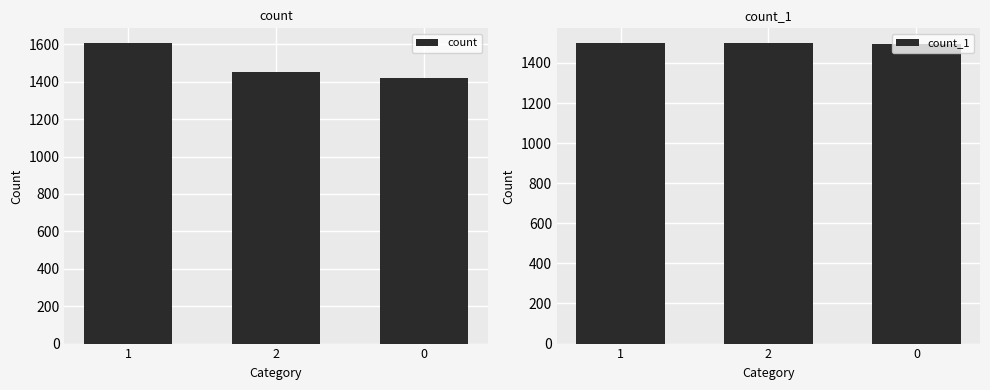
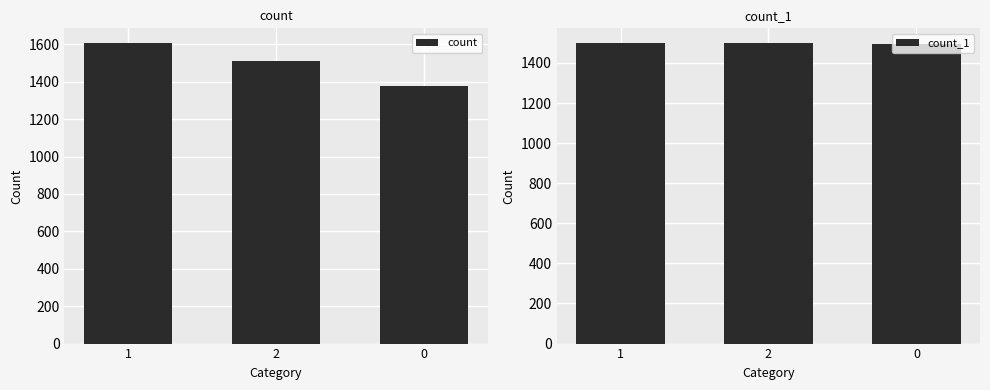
  {
    "count": {
      "1": 1610,
-     "2": 1450,
-     "0": 1420
+     "2": 1510,
+     "0": 1380
    },
    "count_1": {
      "1": 1500,
      "2": 1500
    }
  }
